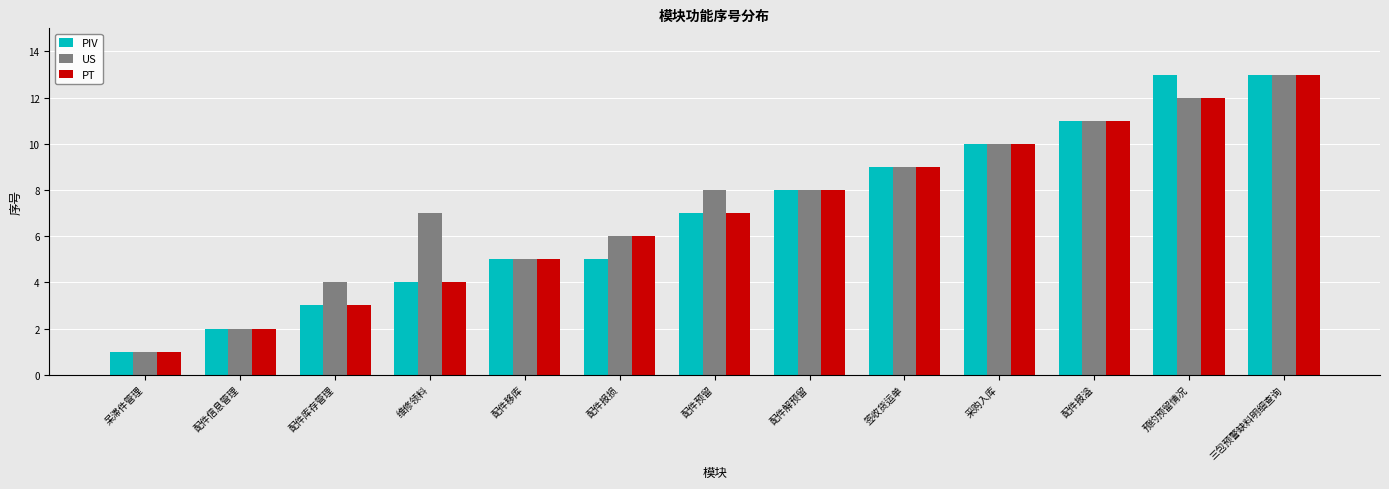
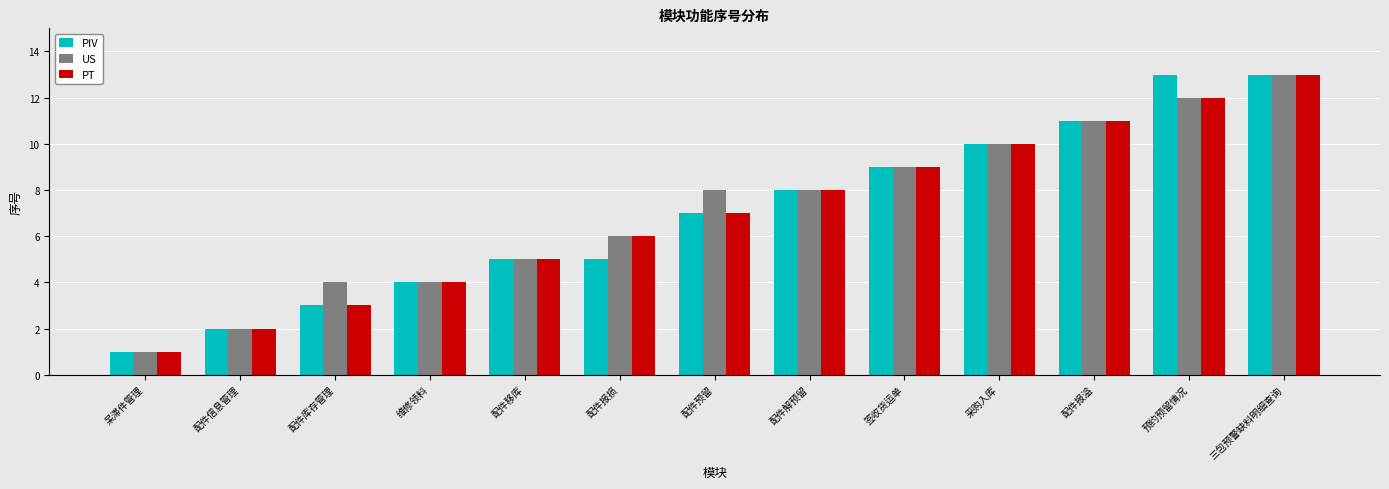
  {
    "PIV": {
      "呆滞件管理": 1,
      "配件信息管理": 2,
      "配件库存管理": 3,
      "维修领料": 4,
      "配件移库": 5,
      "配件报损": 5,
      "配件预留": 7,
      "配件解预留": 8,
      "签收货运单": 9,
      "采购入库": 10,
      "配件报溢": 11,
      "预约预留情况": 13,
      "三包预警缺料明细查询": 13
    },
    "US": {
      "呆滞件管理": 1,
      "配件信息管理": 2,
      "配件库存管理": 4,
-     "维修领料": 7,
+     "维修领料": 4,
      "配件移库": 5,
      "配件报损": 6,
      "配件预留": 8,
      "配件解预留": 8,
      "签收货运单": 9,
      "采购入库": 10,
      "配件报溢": 11,
      "预约预留情况": 12,
      "三包预警缺料明细查询": 13
    },
    "PT": {
      "呆滞件管理": 1,
      "配件信息管理": 2,
      "配件库存管理": 3,
      "维修领料": 4,
      "配件移库": 5,
      "配件报损": 6,
      "配件预留": 7,
      "配件解预留": 8,
      "签收货运单": 9,
      "采购入库": 10,
      "配件报溢": 11,
      "预约预留情况": 12,
      "三包预警缺料明细查询": 13
    }
  }
